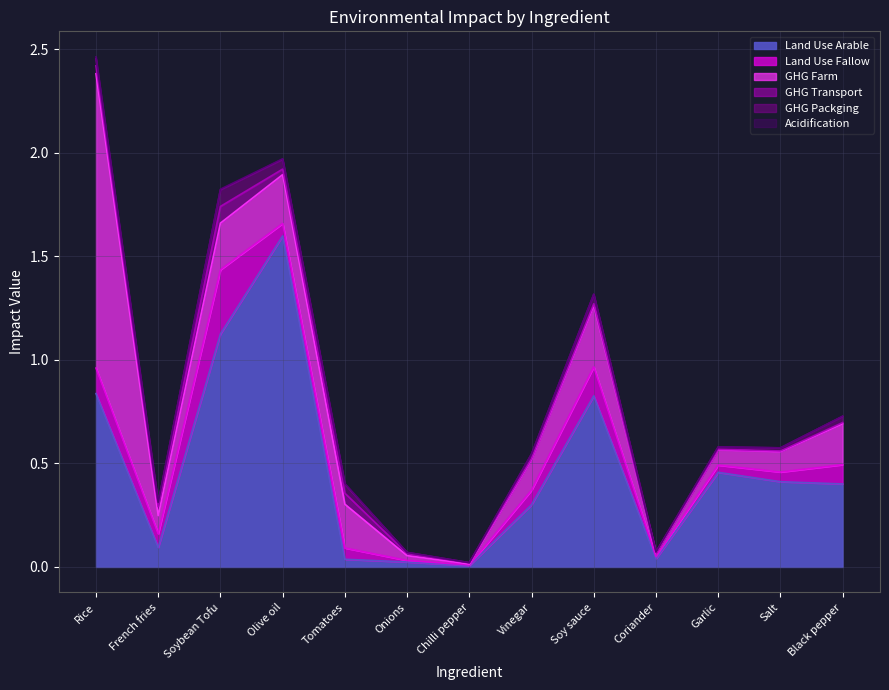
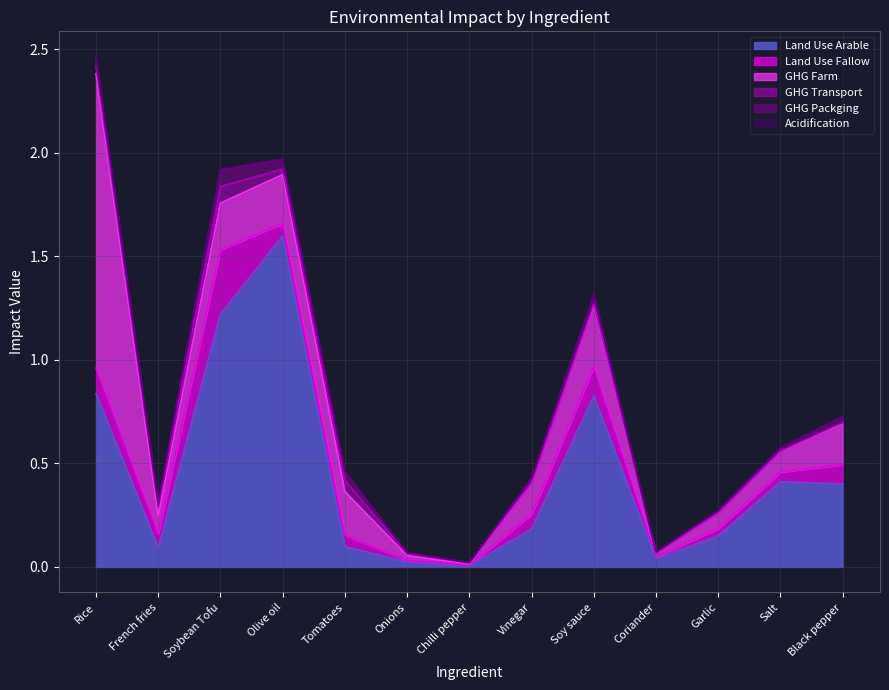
  {
    "Land Use Arable": {
      "Rice": 0.84,
      "French fries": 0.09,
-     "Soybean Tofu": 1.13,
+     "Soybean Tofu": 1.22,
      "Olive oil": 1.60,
-     "Tomatoes": 0.04,
-     "Vinegar": 0.30,
+     "Tomatoes": 0.10,
+     "Vinegar": 0.18,
      "Soy sauce": 0.83,
-     "Garlic": 0.46,
+     "Garlic": 0.15,
      "Salt": 0.41,
      "Black pepper": 0.40
    }
  }
